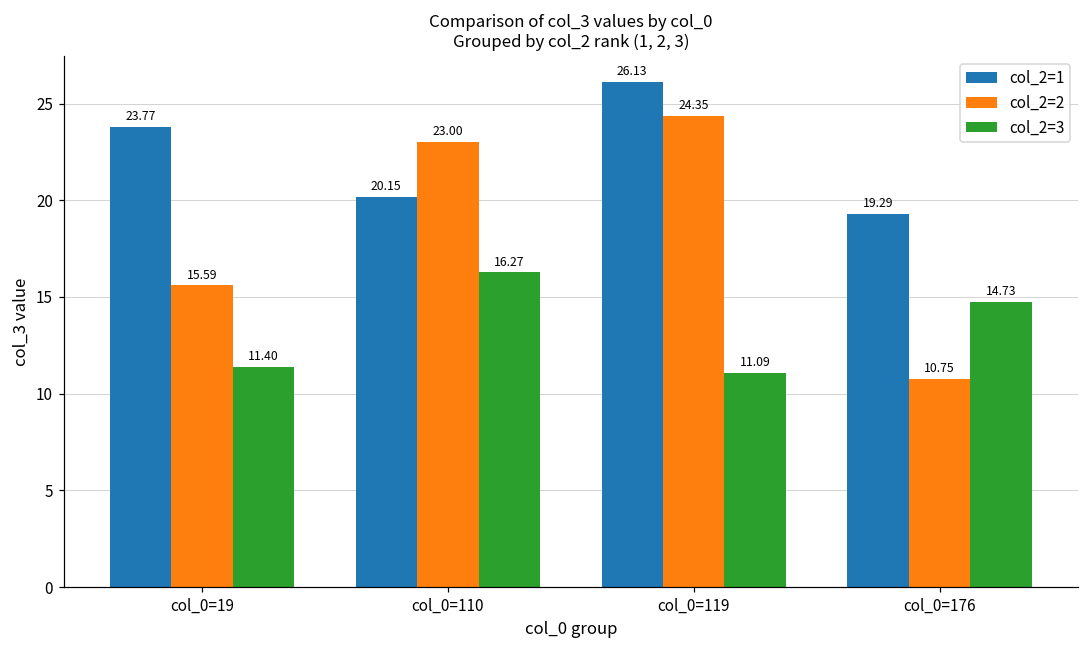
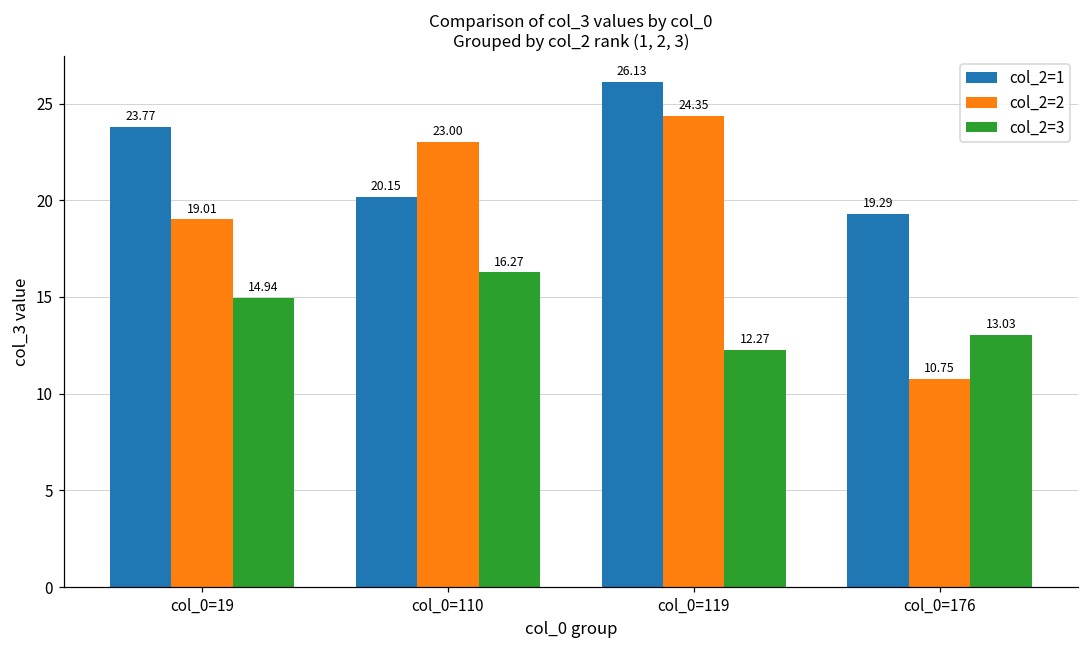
  {
    "col_2=1": {
      "col_0=19": 23.77,
      "col_0=110": 20.15,
      "col_0=119": 26.13,
      "col_0=176": 19.29
    },
    "col_2=2": {
-     "col_0=19": 15.59,
+     "col_0=19": 19.01,
      "col_0=110": 23.00,
      "col_0=119": 24.35,
      "col_0=176": 10.75
    },
    "col_2=3": {
-     "col_0=19": 11.40,
+     "col_0=19": 14.94,
      "col_0=110": 16.27,
-     "col_0=119": 11.09,
-     "col_0=176": 14.73
+     "col_0=119": 12.27,
+     "col_0=176": 13.03
    }
  }
